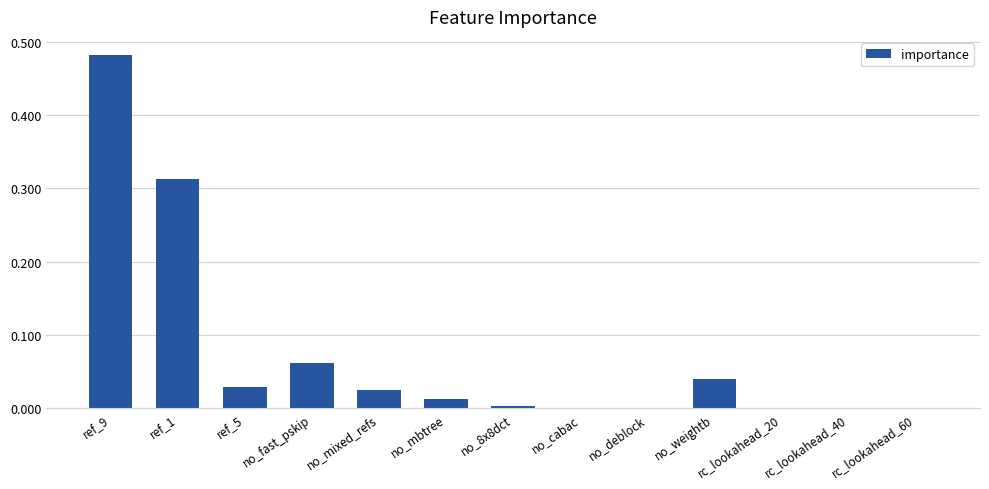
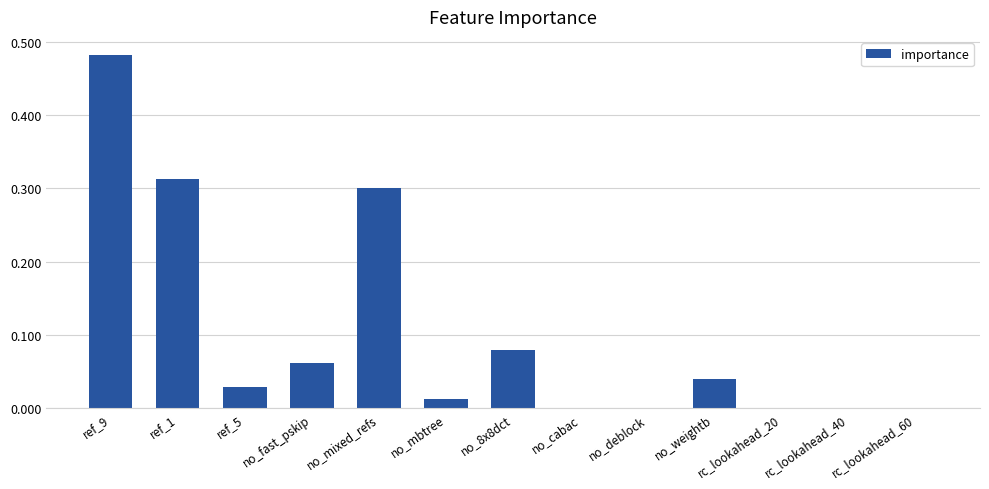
  {
    "ref_9": 0.48,
    "ref_1": 0.31,
    "ref_5": 0.03,
    "no_fast_pskip": 0.06,
-   "no_mixed_refs": 0.03,
+   "no_mixed_refs": 0.30,
    "no_mbtree": 0.01,
-   "no_8x8dct": 0.00,
+   "no_8x8dct": 0.08,
    "no_weightb": 0.04
  }
